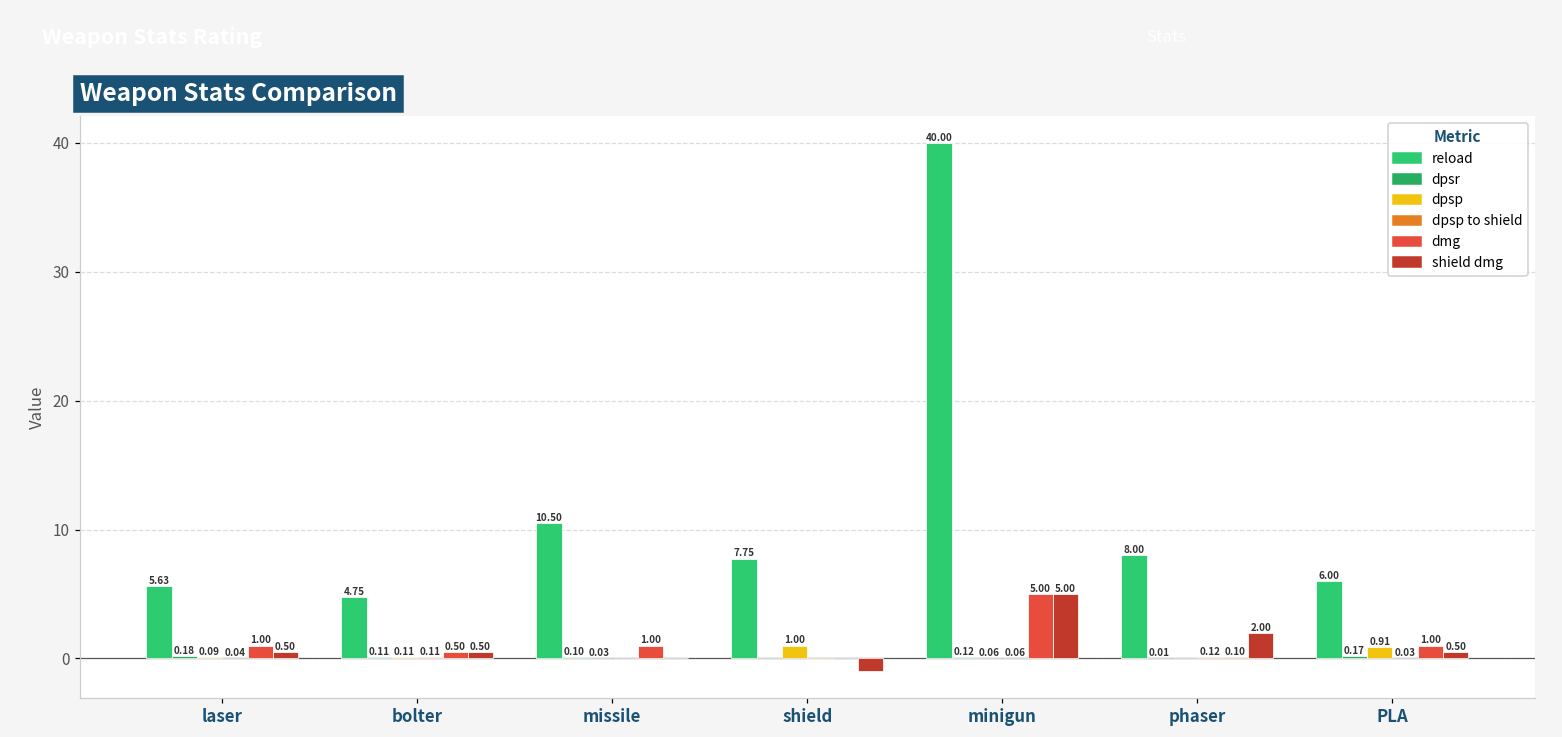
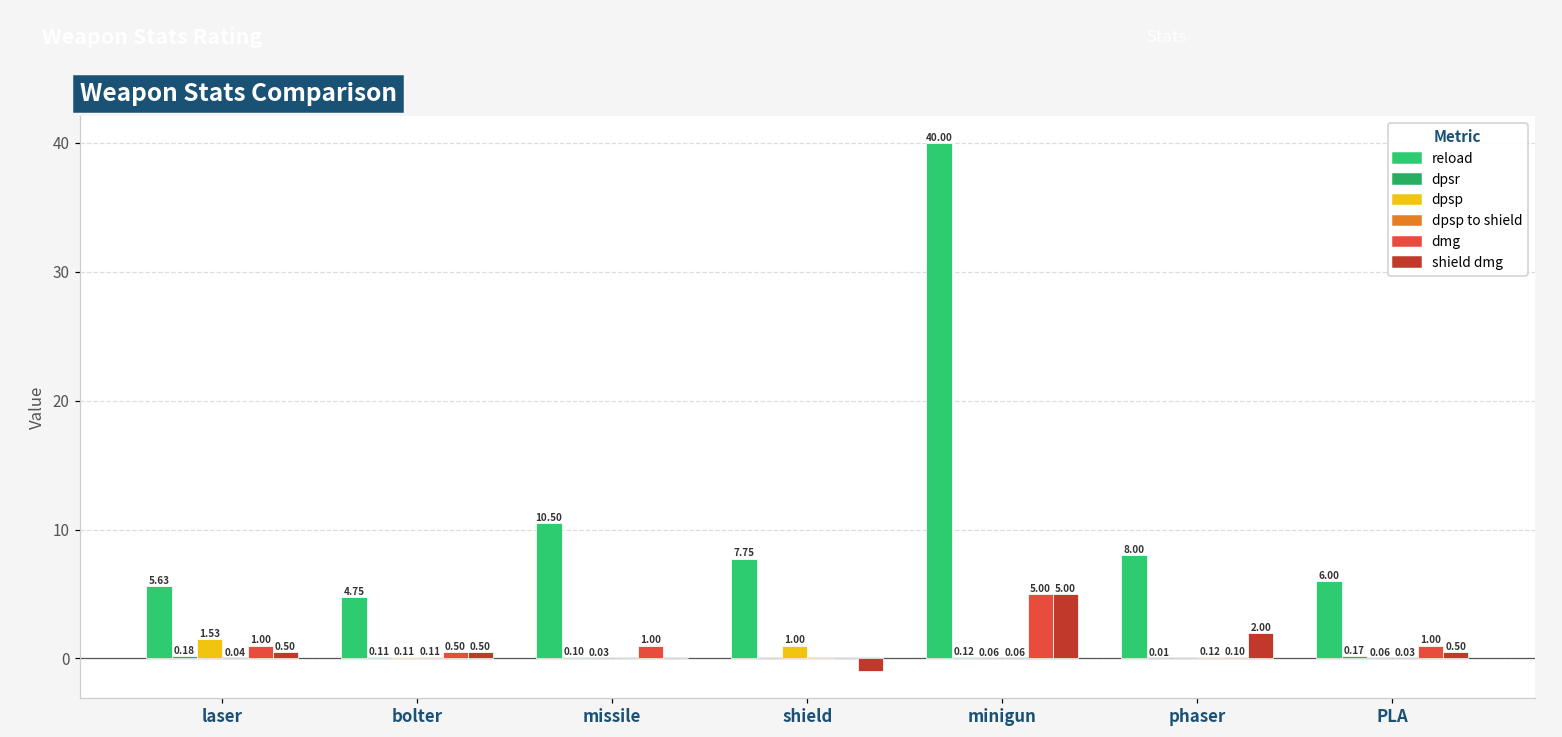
  {
    "dpsp": {
-     "laser": 0.09,
+     "laser": 1.53,
      "bolter": 0.11,
      "missile": 0.03,
      "shield": 1.00,
      "minigun": 0.06,
-     "PLA": 0.91
+     "PLA": 0.06
    }
  }
